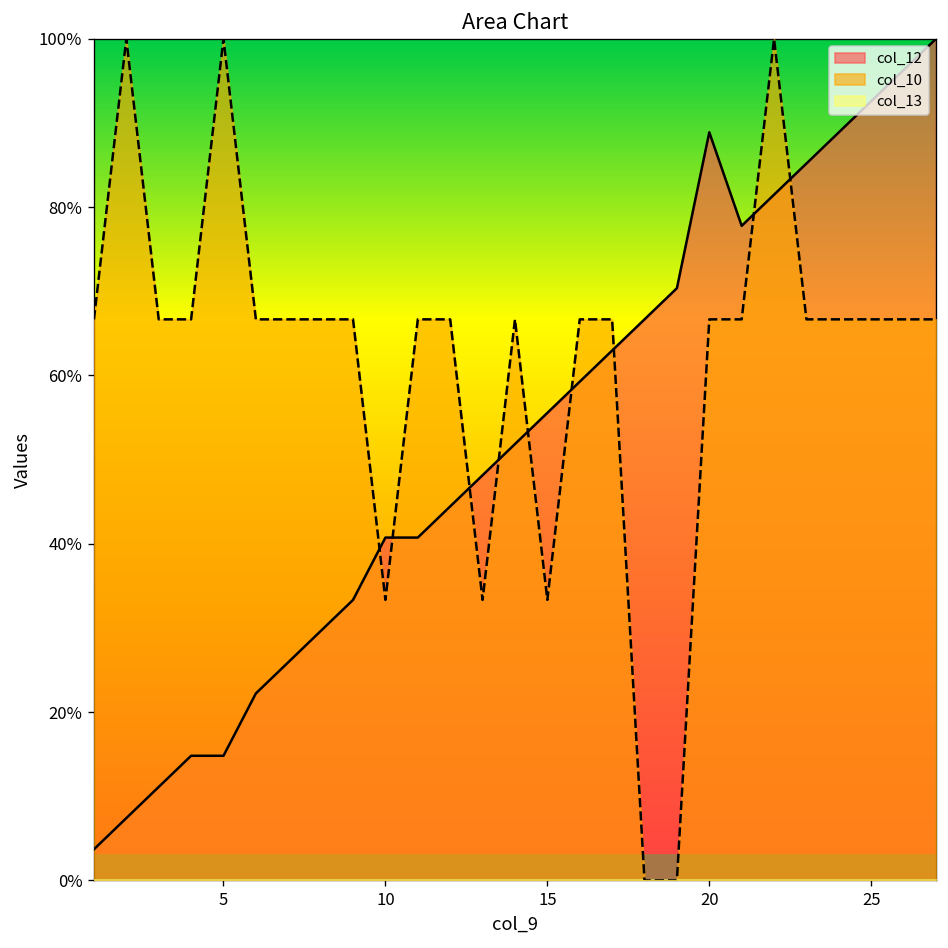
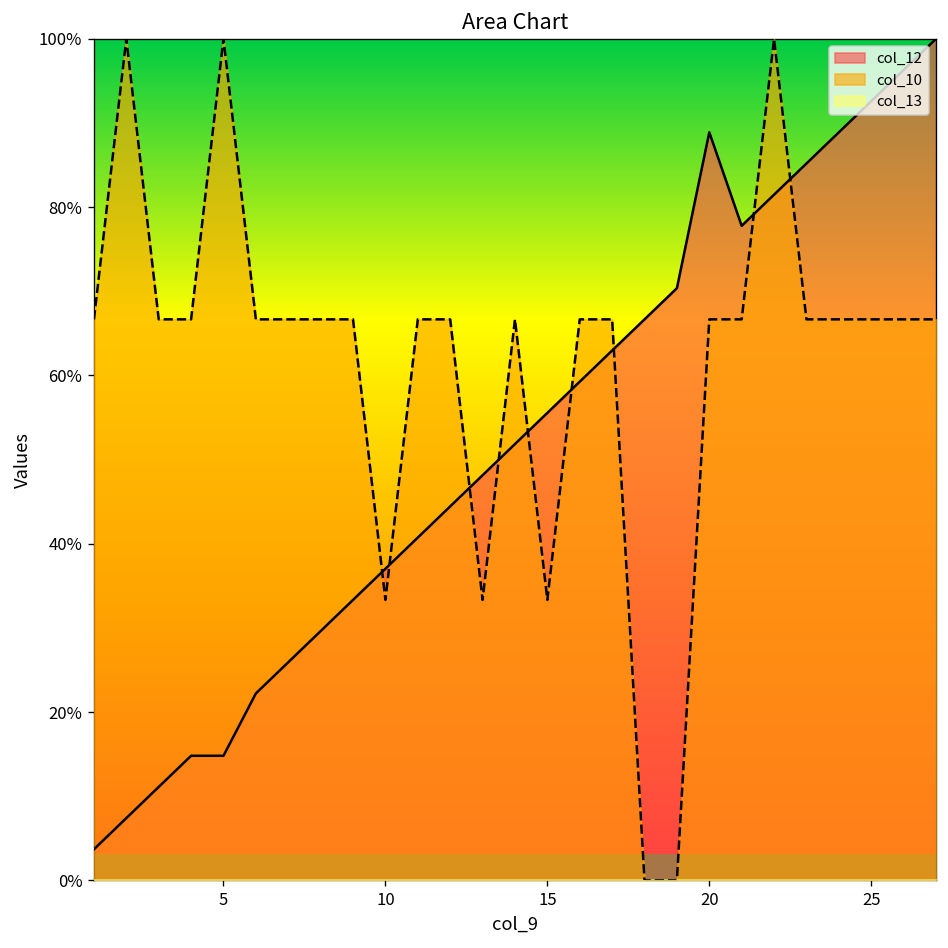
  {
    "col_12": {
      "5": "15%",
-     "10": "41%",
+     "10": "37%",
      "15": "56%",
      "20": "89%"
    },
    "col_10": {
      "5": "100%",
      "10": "33%",
      "15": "33%",
      "20": "67%",
      "25": "67%"
    }
  }
